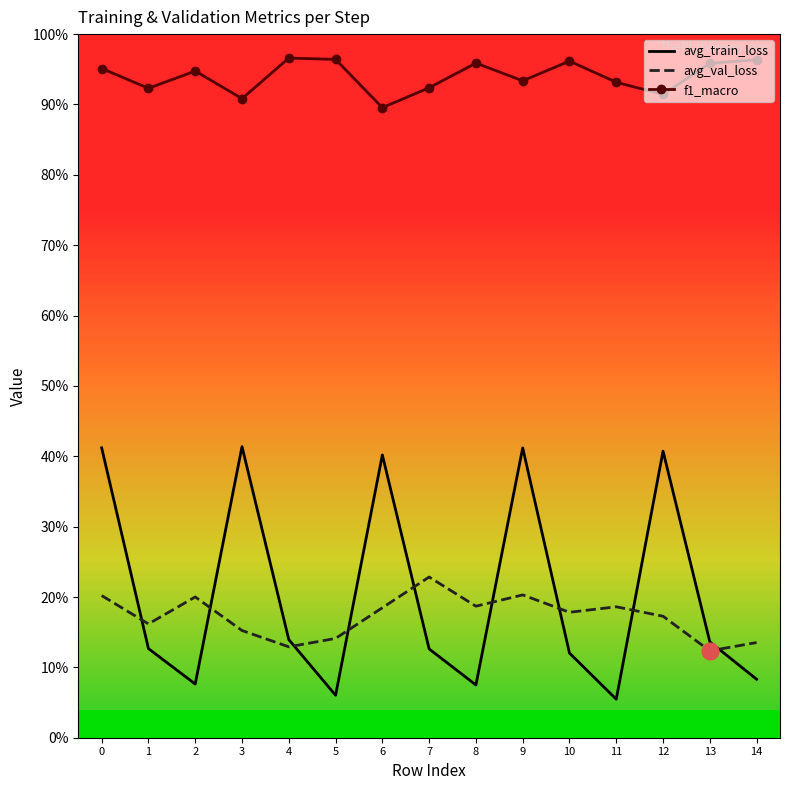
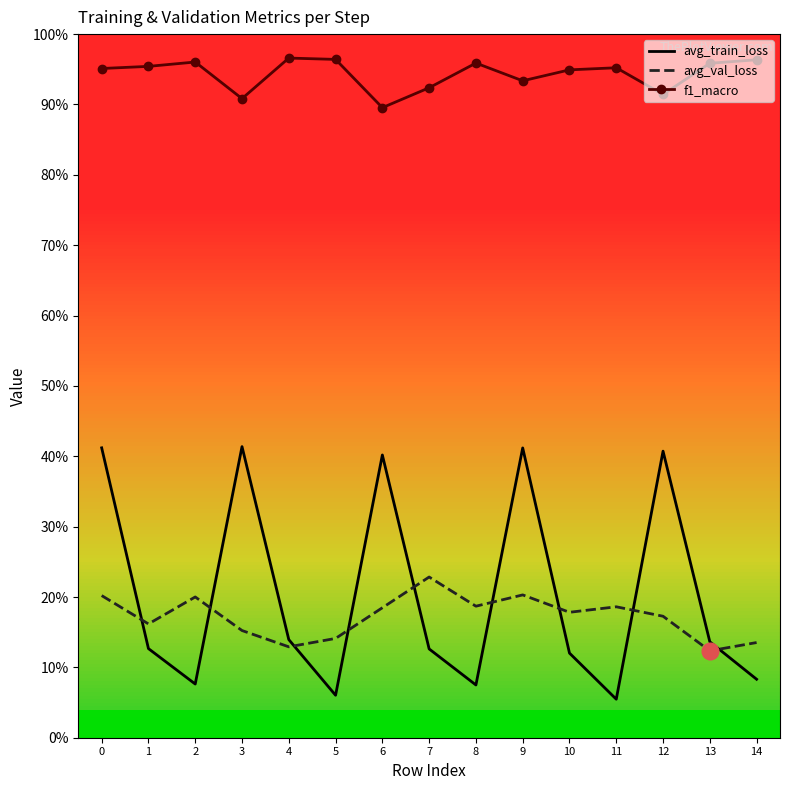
  {
    "f1_macro": {
      "0": "95%",
-     "1": "92%",
-     "2": "95%",
+     "1": "95%",
+     "2": "96%",
      "3": "91%",
      "4": "97%",
      "5": "96%",
      "6": "90%",
      "7": "92%",
      "8": "96%",
      "9": "93%",
-     "10": "96%",
-     "11": "93%"
+     "10": "95%",
+     "11": "95%"
    }
  }
